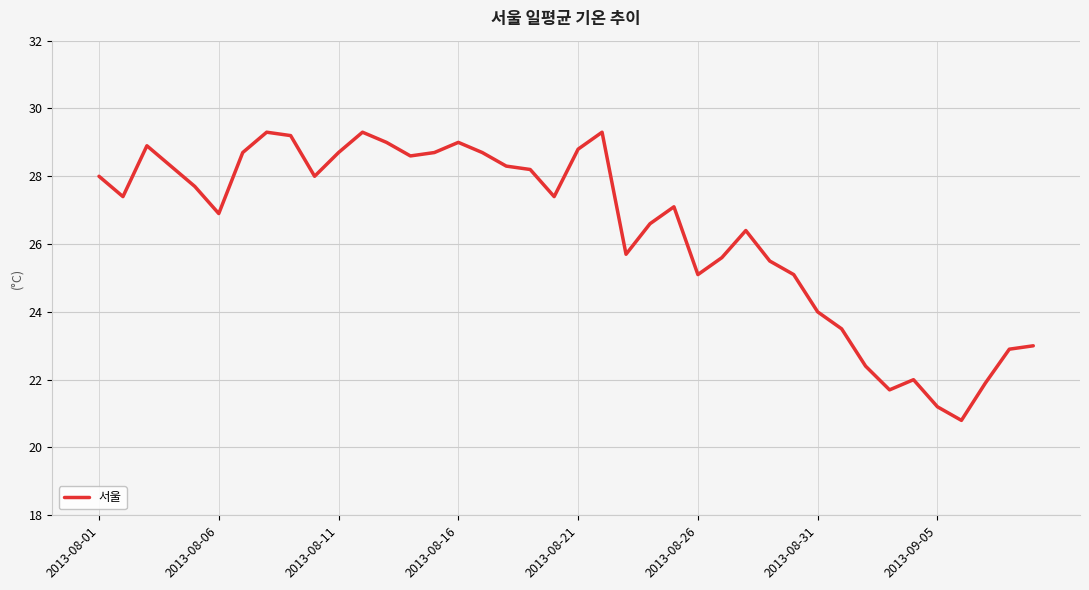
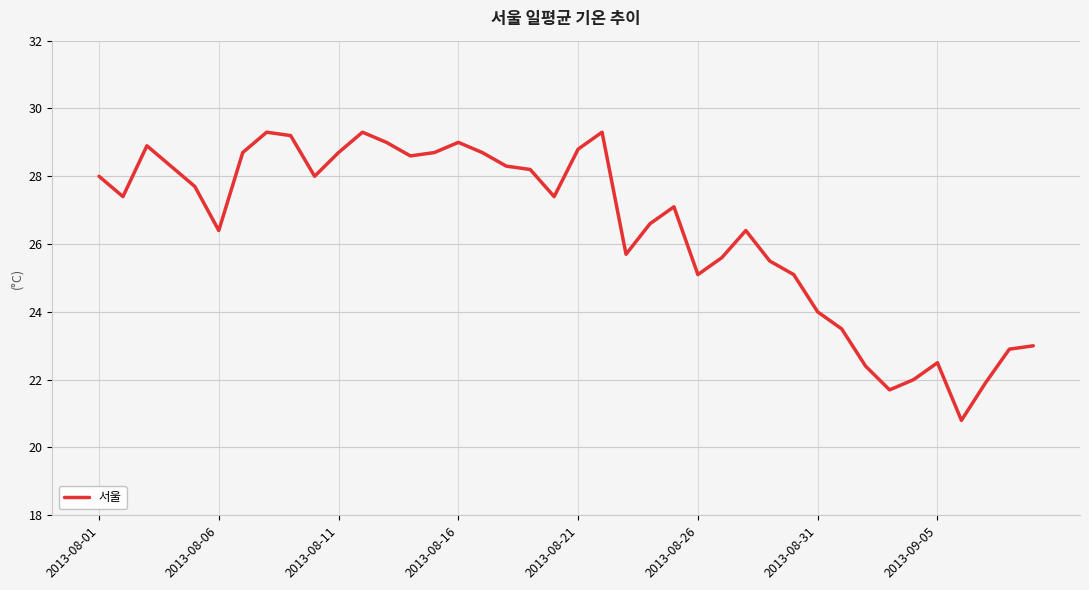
  {
    "2013-08-01": 28.0,
-   "2013-08-06": 26.9,
+   "2013-08-06": 26.4,
    "2013-08-11": 28.7,
    "2013-08-16": 29.0,
    "2013-08-21": 28.8,
    "2013-08-26": 25.1,
    "2013-08-31": 24.0,
-   "2013-09-05": 21.2
+   "2013-09-05": 22.5
  }
